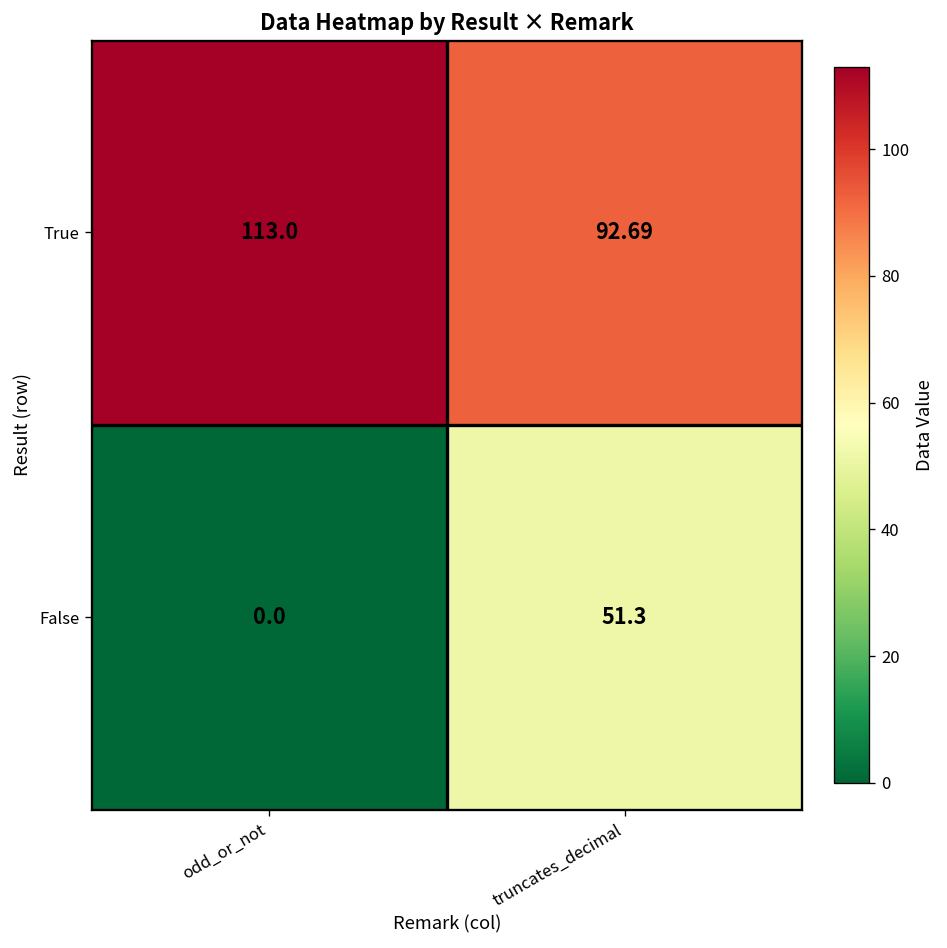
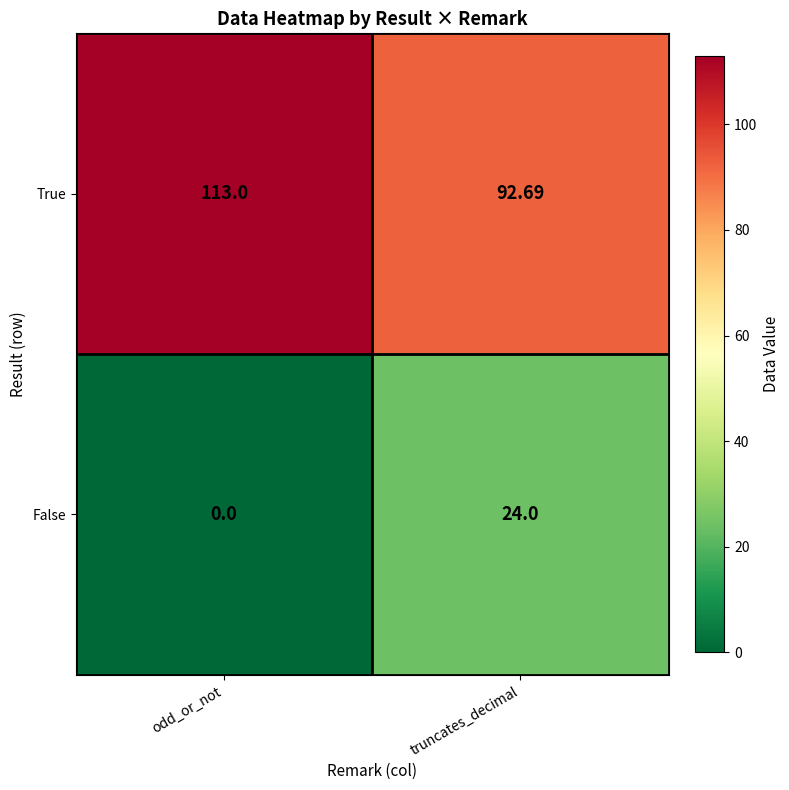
  {
    "True": {
      "odd_or_not": 113.0,
      "truncates_decimal": 92.69
    },
    "False": {
      "odd_or_not": 0.0,
-     "truncates_decimal": 51.3
+     "truncates_decimal": 24.0
    }
  }
